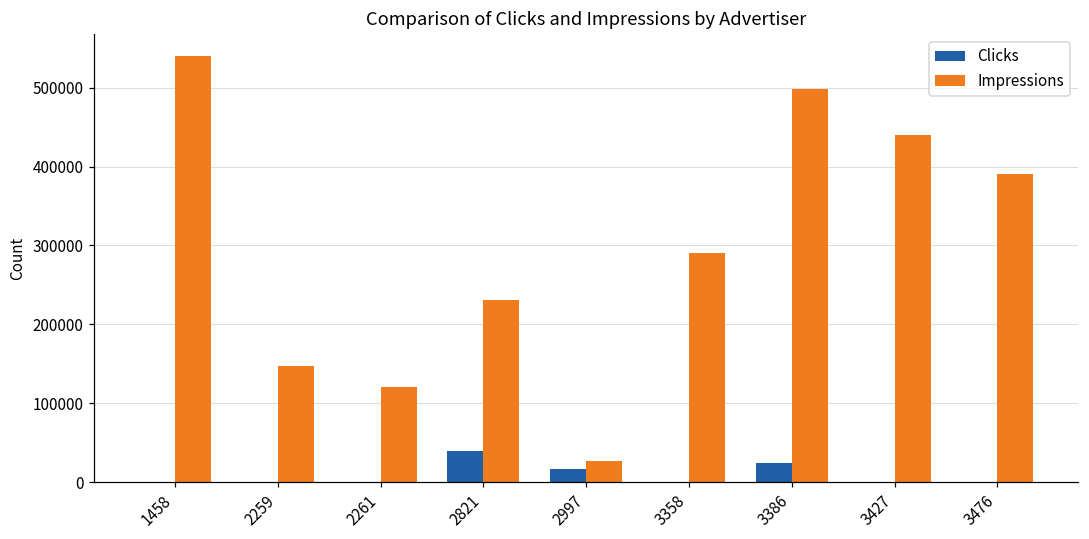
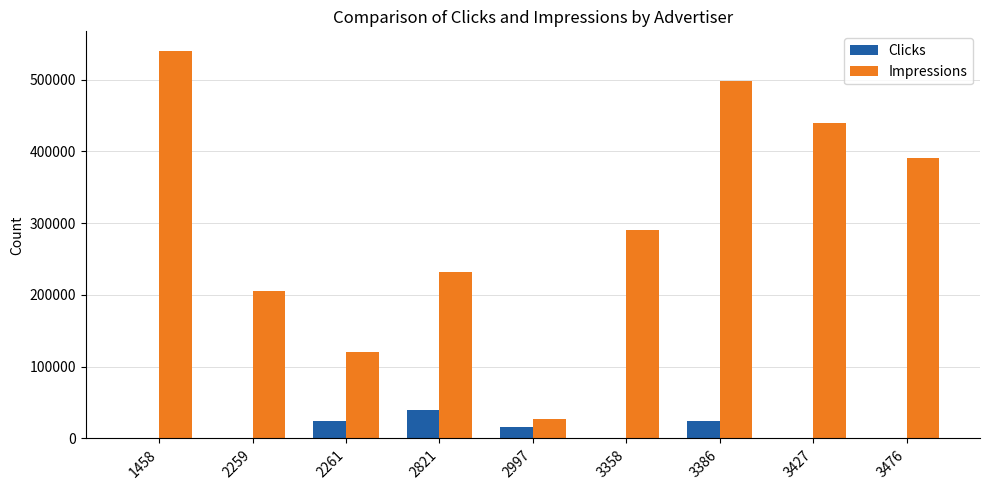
  {
    "Clicks": {
-     "2261": 0,
+     "2261": 20000,
      "2821": 40000,
      "2997": 20000,
      "3386": 20000
    },
    "Impressions": {
      "1458": 540000,
-     "2259": 150000,
+     "2259": 210000,
      "2261": 120000,
      "2821": 230000,
      "2997": 30000,
      "3358": 290000,
      "3386": 500000,
      "3427": 440000,
      "3476": 390000
    }
  }
